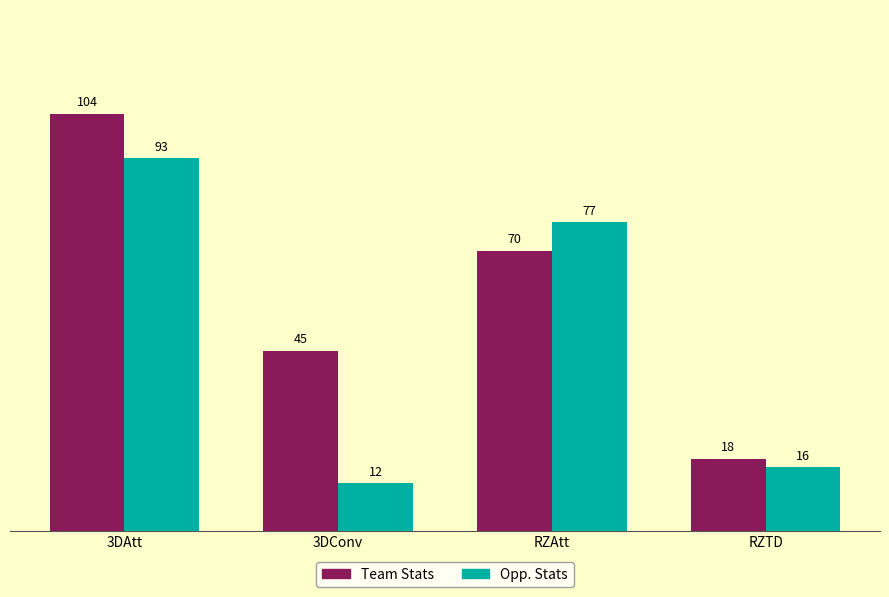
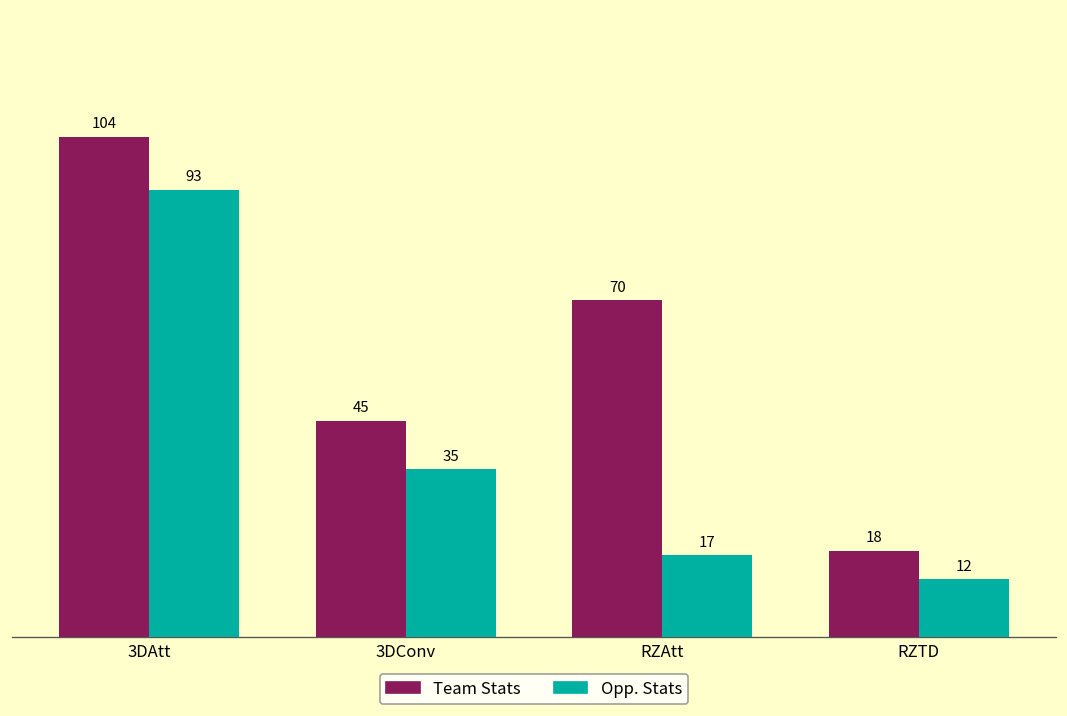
  {
    "Team Stats": {
      "3DAtt": 104,
      "3DConv": 45,
      "RZAtt": 70,
      "RZTD": 18
    },
    "Opp. Stats": {
      "3DAtt": 93,
-     "3DConv": 12,
-     "RZAtt": 77,
-     "RZTD": 16
+     "3DConv": 35,
+     "RZAtt": 17,
+     "RZTD": 12
    }
  }
